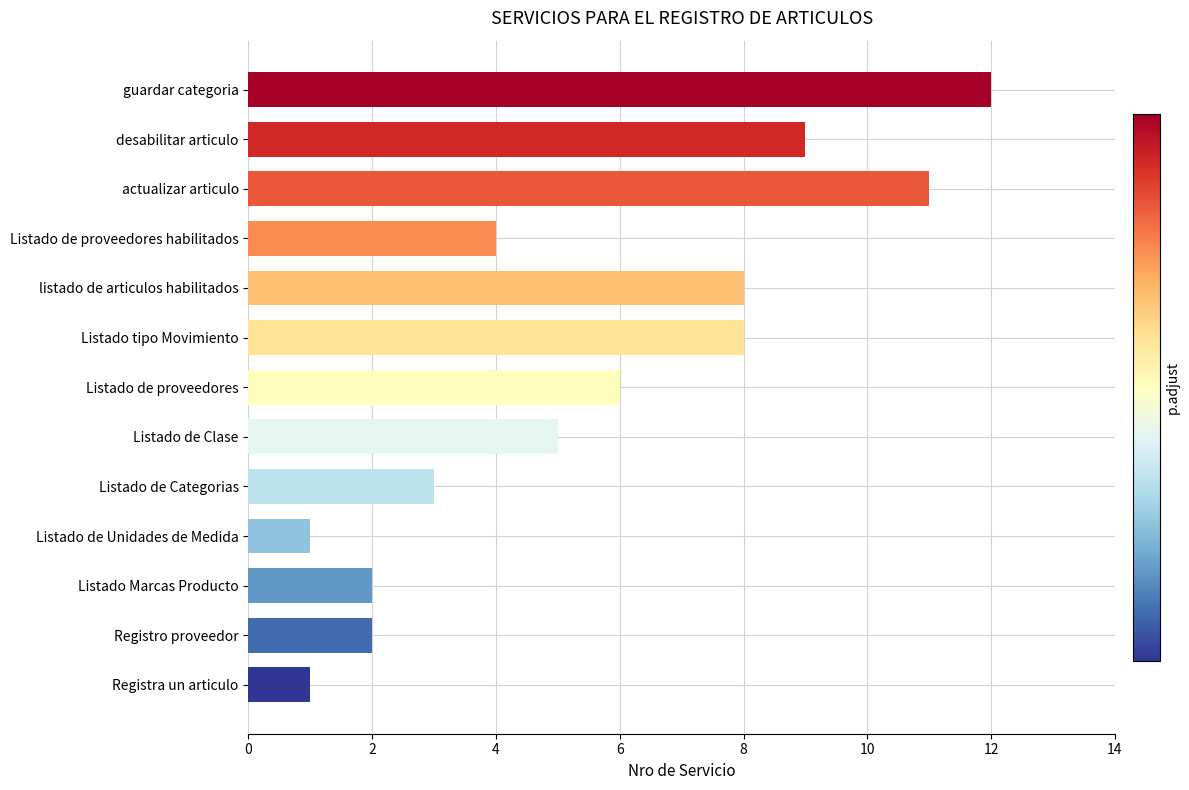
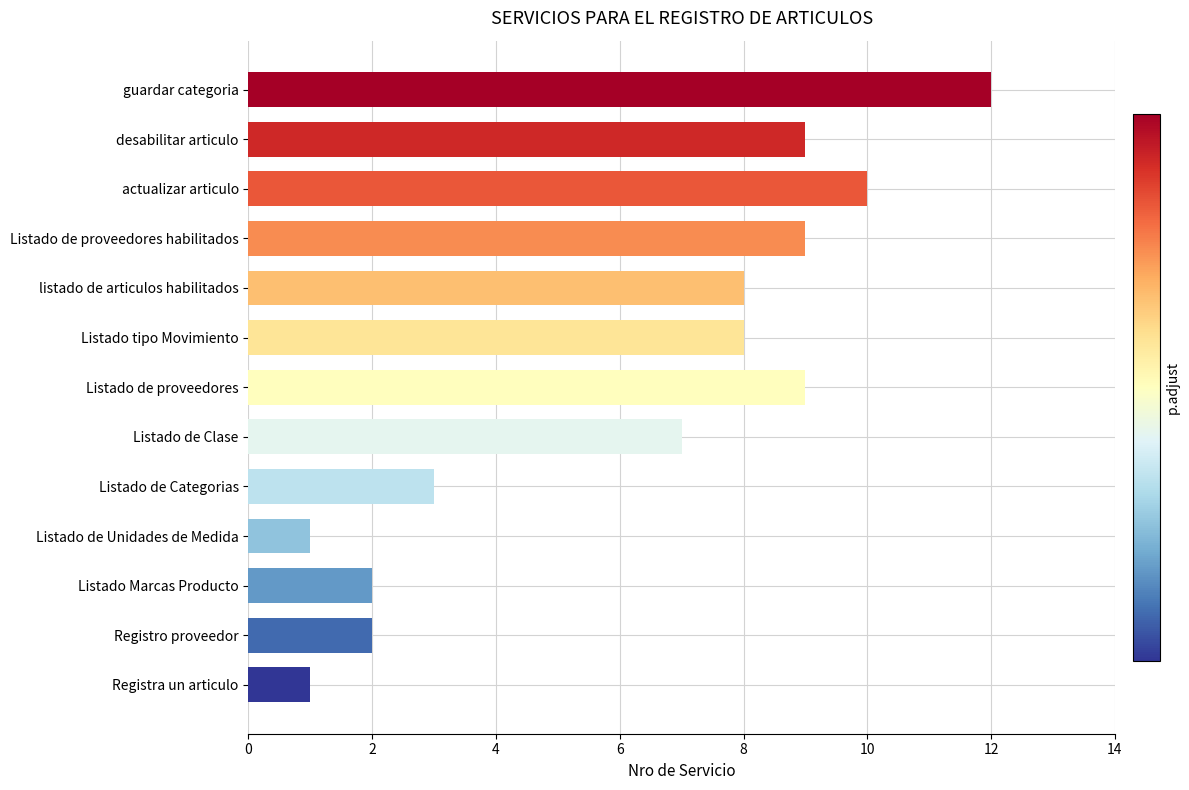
  {
    "guardar categoria": 12,
    "desabilitar articulo": 9,
-   "actualizar articulo": 11,
-   "Listado de proveedores habilitados": 4,
+   "actualizar articulo": 10,
+   "Listado de proveedores habilitados": 9,
    "listado de articulos habilitados": 8,
    "Listado tipo Movimiento": 8,
-   "Listado de proveedores": 6,
-   "Listado de Clase": 5,
+   "Listado de proveedores": 9,
+   "Listado de Clase": 7,
    "Listado de Categorias": 3,
    "Listado de Unidades de Medida": 1,
    "Listado Marcas Producto": 2,
    "Registro proveedor": 2,
    "Registra un articulo": 1
  }
